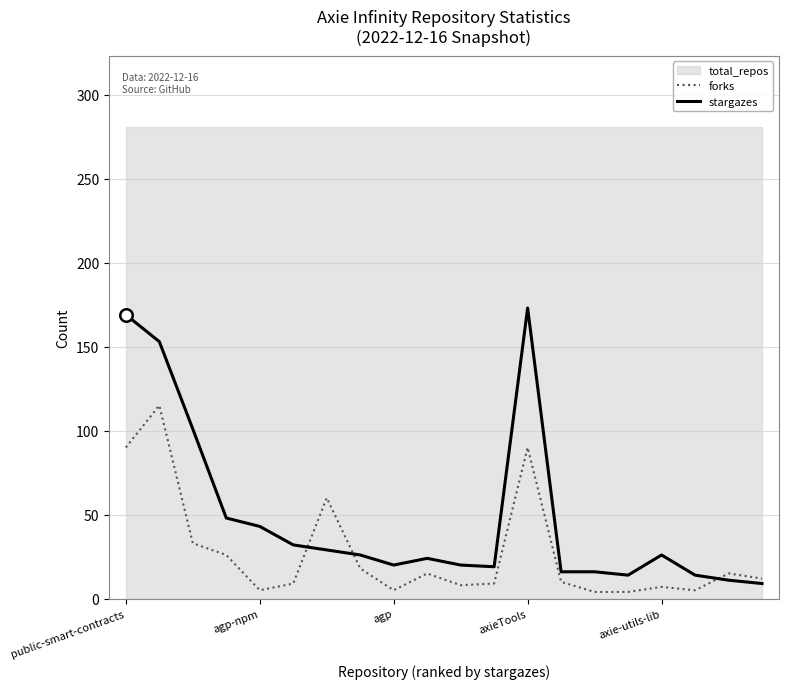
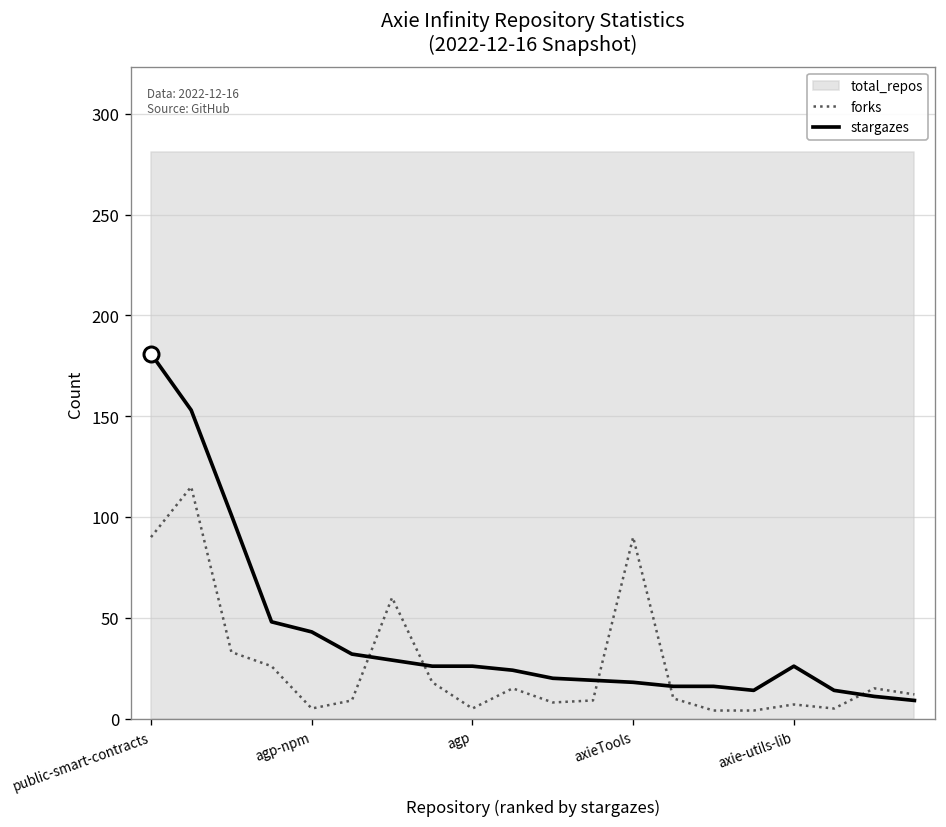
  {
    "forks": {
      "public-smart-contracts": 90,
      "agp-npm": 5,
      "agp": 5,
      "axieTools": 90,
      "axie-utils-lib": 7
    },
    "total_repos": {
      "public-smart-contracts": 281,
      "agp-npm": 281,
      "agp": 281,
      "axieTools": 281,
      "axie-utils-lib": 281
    },
    "stargazes": {
-     "public-smart-contracts": 169,
+     "public-smart-contracts": 181,
      "agp-npm": 43,
-     "agp": 20,
-     "axieTools": 173,
+     "agp": 26,
+     "axieTools": 18,
      "axie-utils-lib": 26
    }
  }
